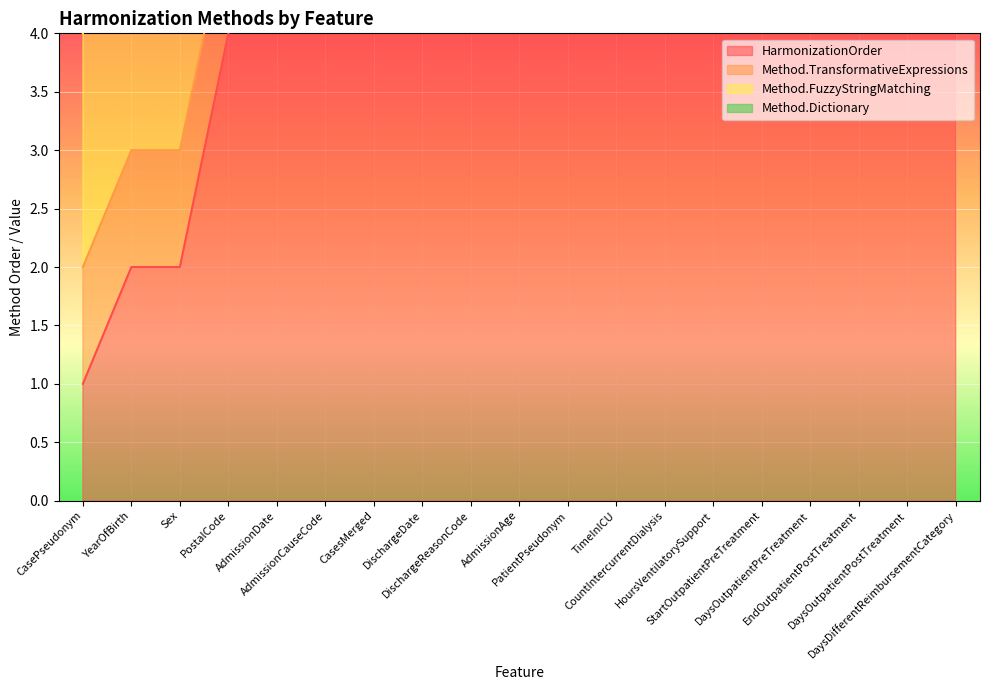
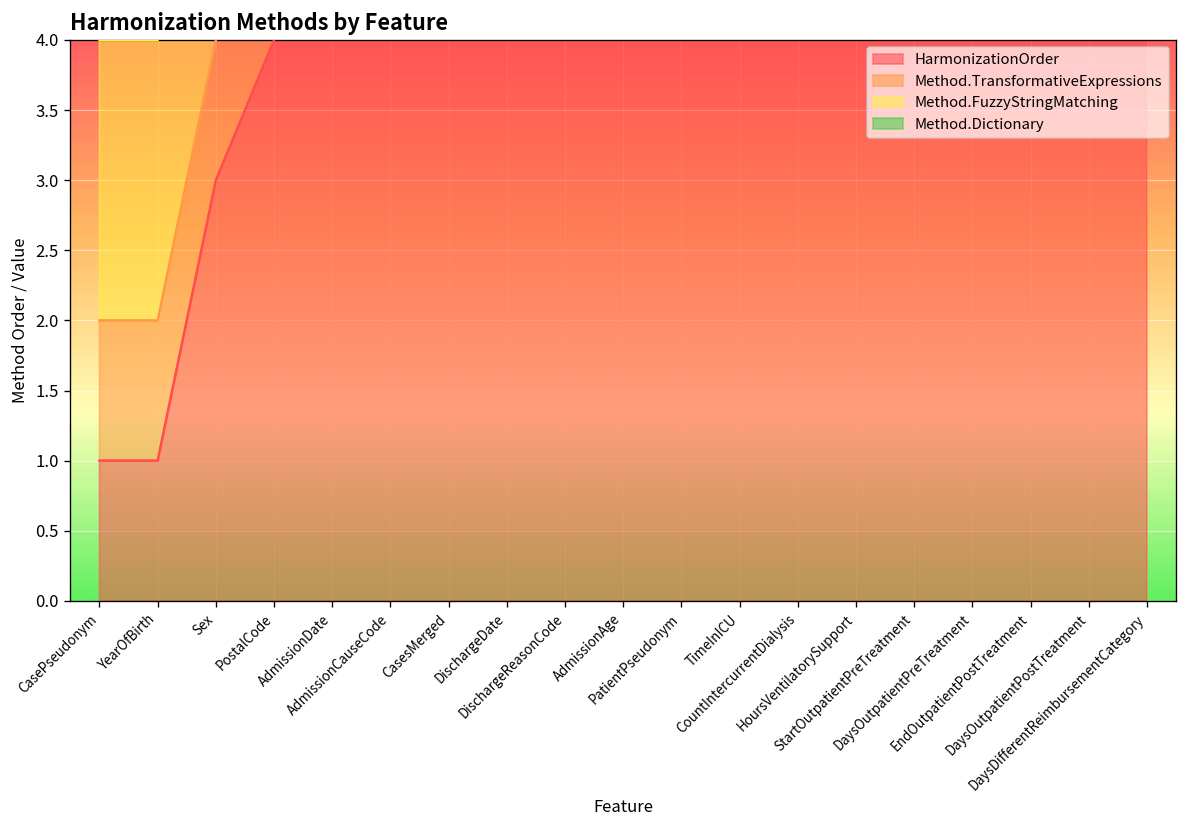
  {
    "HarmonizationOrder": {
      "CasePseudonym": 1,
-     "YearOfBirth": 2,
-     "Sex": 2,
+     "YearOfBirth": 1,
+     "Sex": 3,
      "PostalCode": 4
    },
    "Method.TransformativeExpressions": {
      "CasePseudonym": 1,
      "YearOfBirth": 1,
      "Sex": 1
    },
    "Method.FuzzyStringMatching": {
      "CasePseudonym": 2
    }
  }
